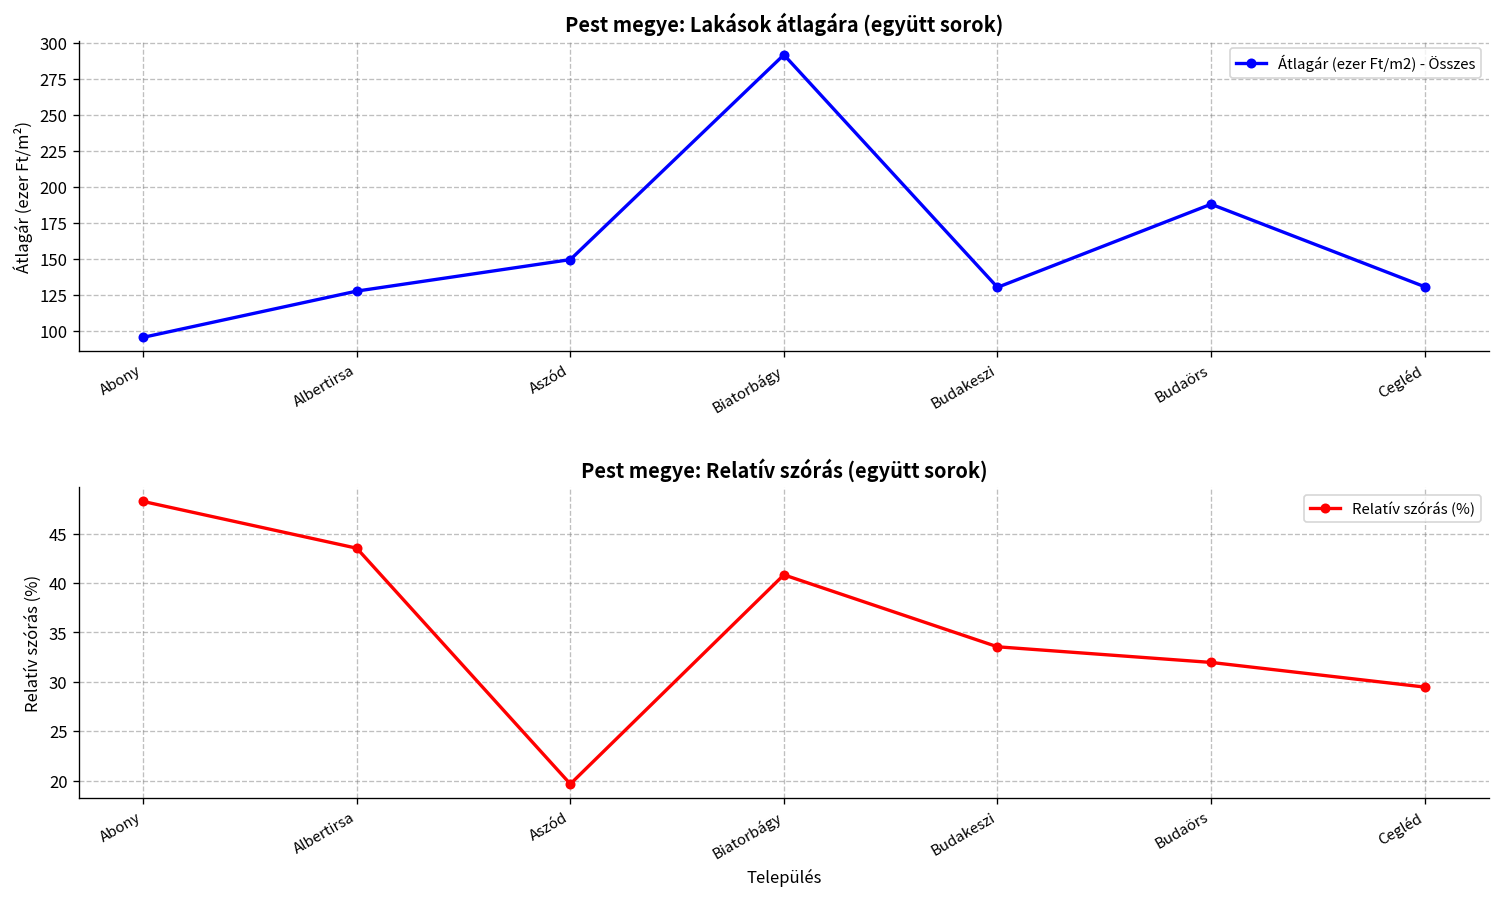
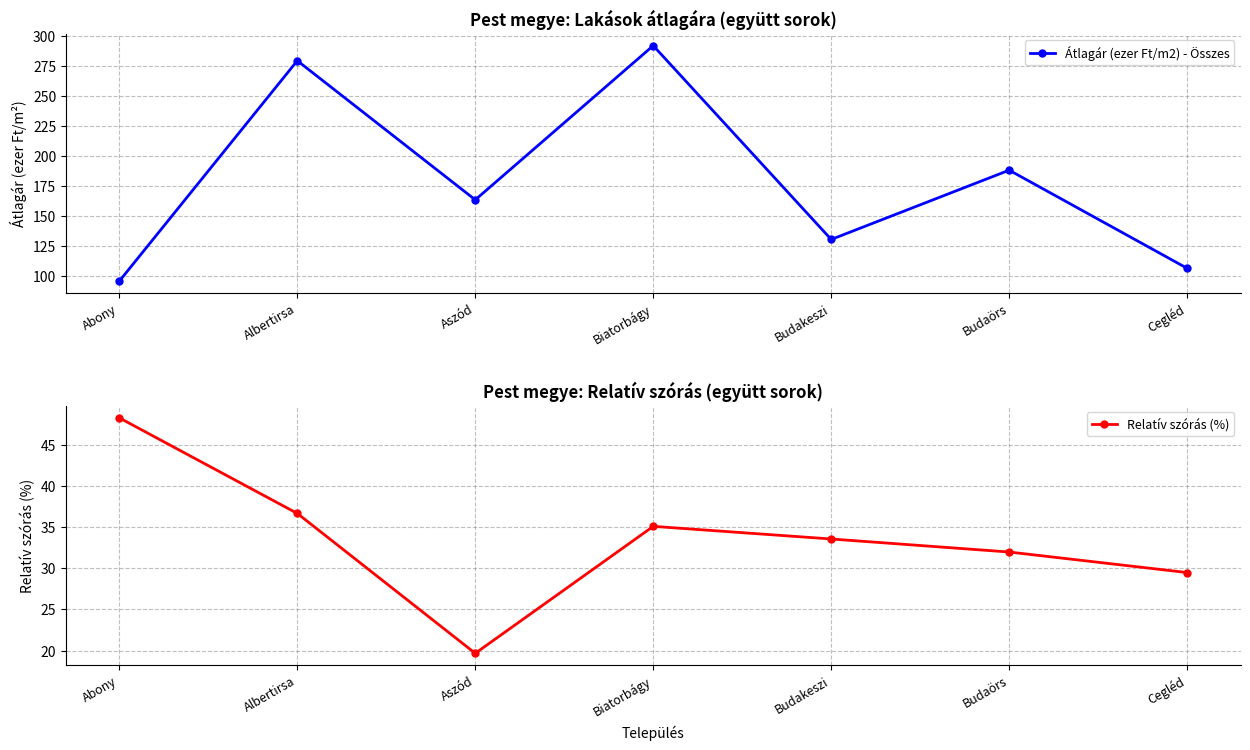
  {
    "Pest megye: Lakások átlagára (együtt sorok)": {
      "Abony": 96,
-     "Albertirsa": 128,
-     "Aszód": 150,
+     "Albertirsa": 279,
+     "Aszód": 163,
      "Biatorbágy": 292,
      "Budakeszi": 130,
      "Budaörs": 188,
-     "Cegléd": 131
+     "Cegléd": 106
    },
    "Pest megye: Relatív szórás (együtt sorok)": {
      "Abony": 48,
-     "Albertirsa": 44,
+     "Albertirsa": 37,
      "Aszód": 20,
-     "Biatorbágy": 41,
+     "Biatorbágy": 35,
      "Budakeszi": 34,
      "Budaörs": 32,
      "Cegléd": 29
    }
  }
